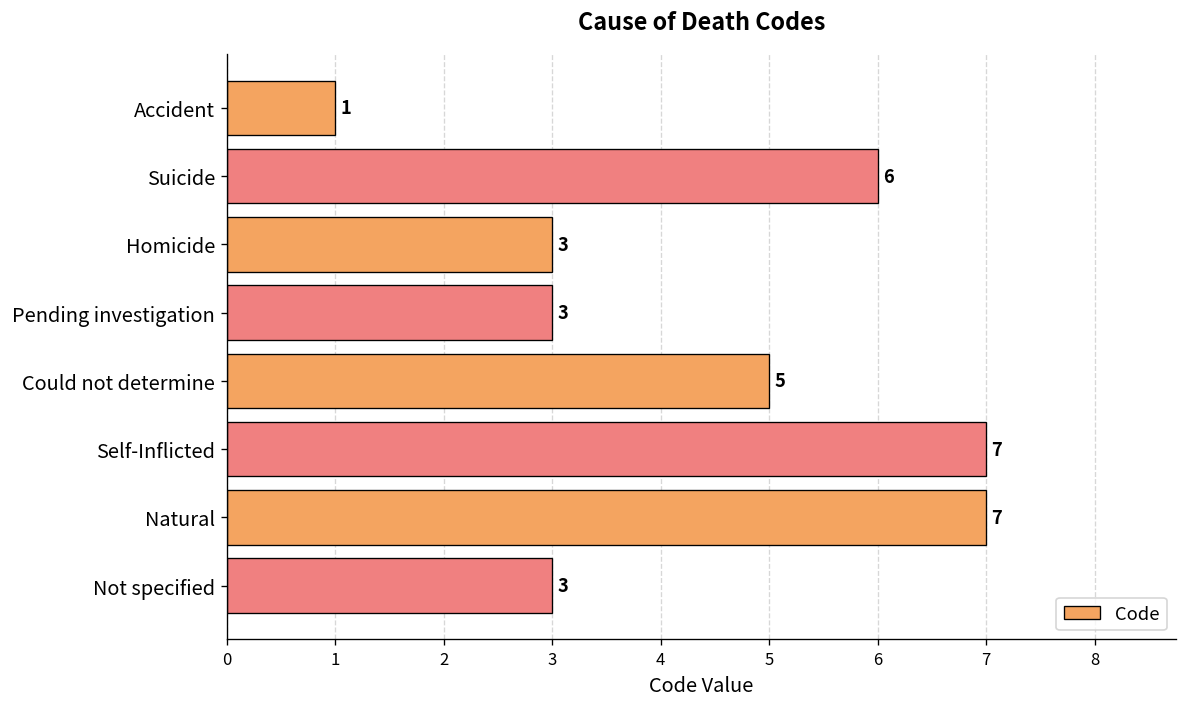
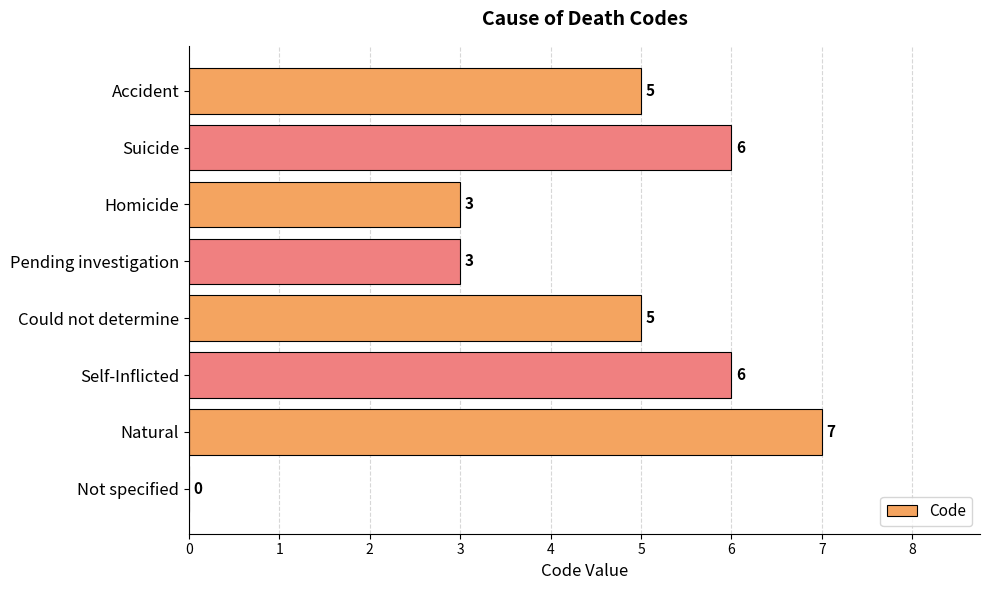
  {
-   "Accident": 1,
+   "Accident": 5,
    "Suicide": 6,
    "Homicide": 3,
    "Pending investigation": 3,
    "Could not determine": 5,
-   "Self-Inflicted": 7,
+   "Self-Inflicted": 6,
    "Natural": 7,
-   "Not specified": 3
+   "Not specified": 0
  }
